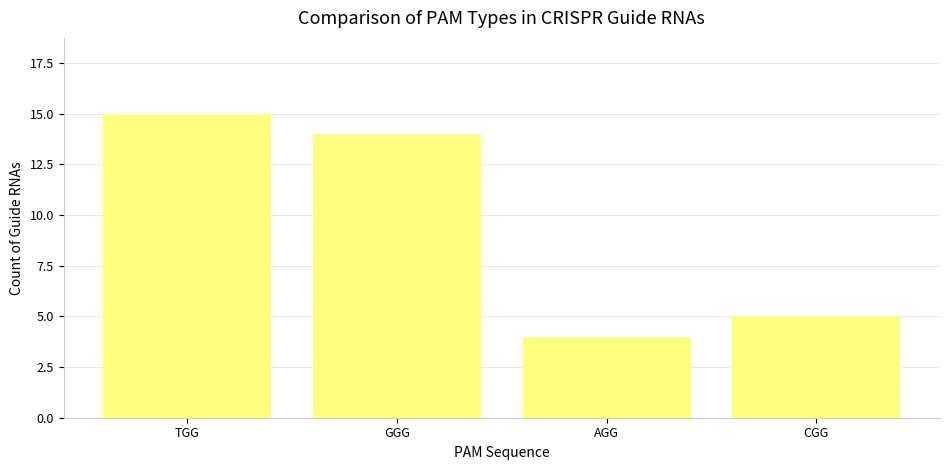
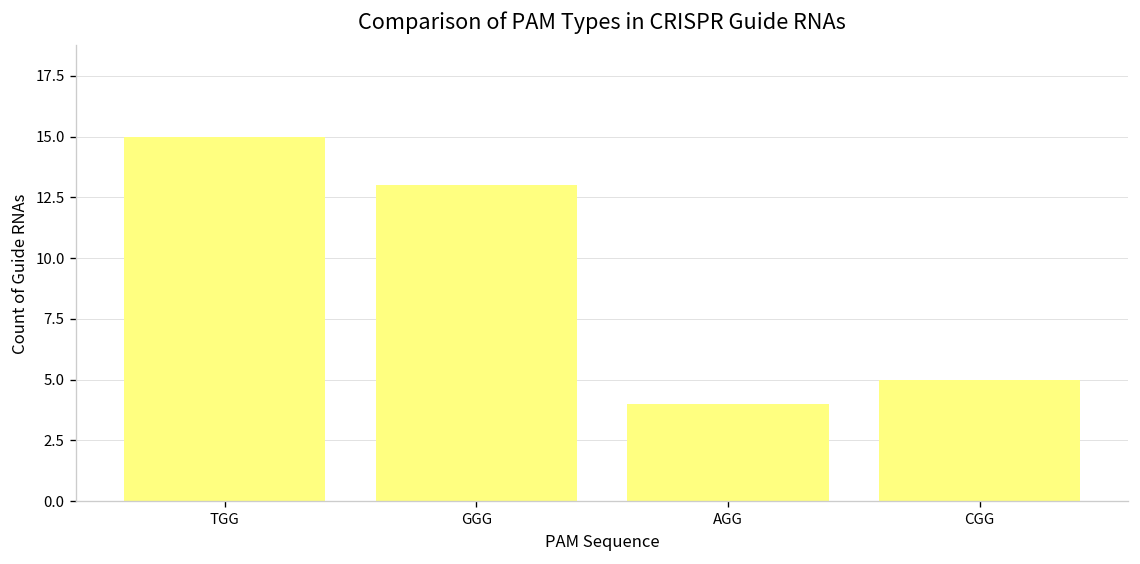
  {
    "TGG": 15,
-   "GGG": 14,
+   "GGG": 13,
    "AGG": 4,
    "CGG": 5
  }
